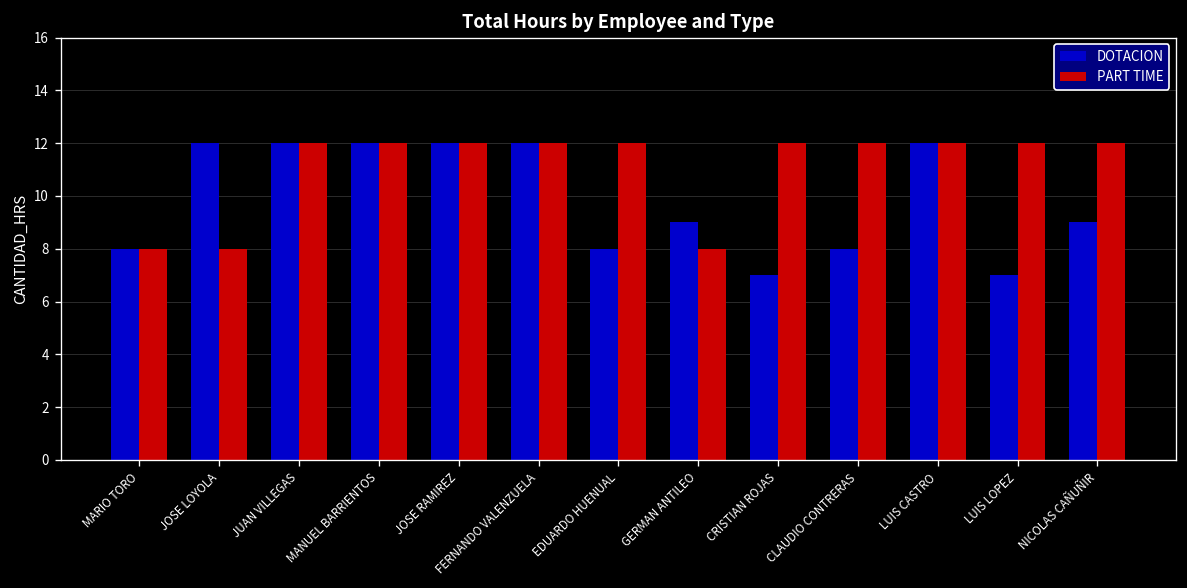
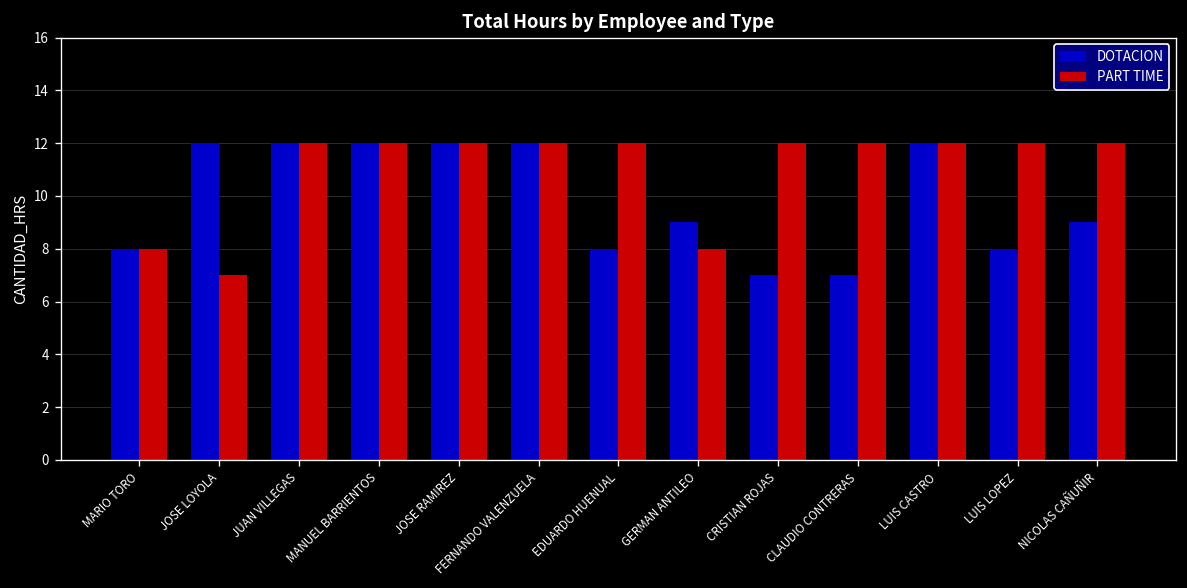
  {
    "DOTACION": {
      "MARIO TORO": 8,
      "JOSE LOYOLA": 12,
      "JUAN VILLEGAS": 12,
      "MANUEL BARRIENTOS": 12,
      "JOSE RAMIREZ": 12,
      "FERNANDO VALENZUELA": 12,
      "EDUARDO HUENUAL": 8,
      "GERMAN ANTILEO": 9,
      "CRISTIAN ROJAS": 7,
-     "CLAUDIO CONTRERAS": 8,
+     "CLAUDIO CONTRERAS": 7,
      "LUIS CASTRO": 12,
-     "LUIS LOPEZ": 7,
+     "LUIS LOPEZ": 8,
      "NICOLAS CAÑUÑIR": 9
    },
    "PART TIME": {
      "MARIO TORO": 8,
-     "JOSE LOYOLA": 8,
+     "JOSE LOYOLA": 7,
      "JUAN VILLEGAS": 12,
      "MANUEL BARRIENTOS": 12,
      "JOSE RAMIREZ": 12,
      "FERNANDO VALENZUELA": 12,
      "EDUARDO HUENUAL": 12,
      "GERMAN ANTILEO": 8,
      "CRISTIAN ROJAS": 12,
      "CLAUDIO CONTRERAS": 12,
      "LUIS CASTRO": 12,
      "LUIS LOPEZ": 12,
      "NICOLAS CAÑUÑIR": 12
    }
  }
